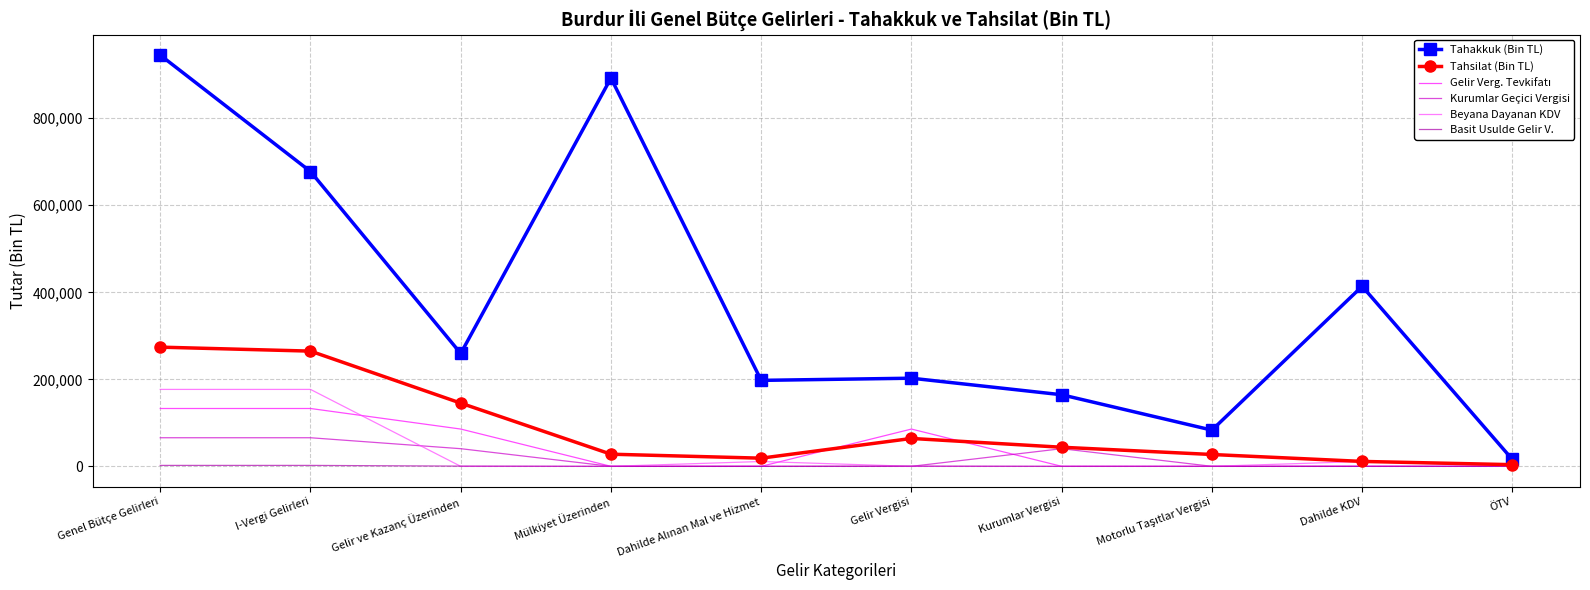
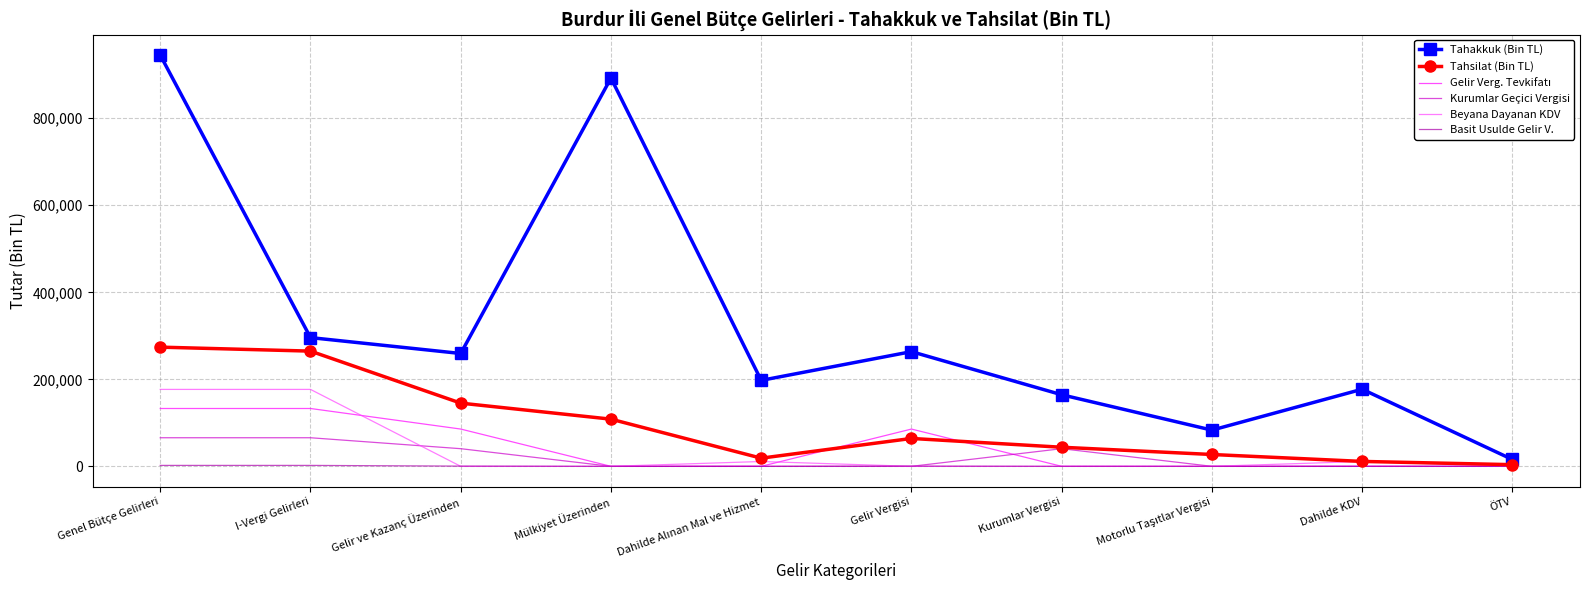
  {
    "Tahakkuk (Bin TL)": {
      "Genel Bütçe Gelirleri": "950,000",
-     "I-Vergi Gelirleri": "680,000",
+     "I-Vergi Gelirleri": "300,000",
      "Gelir ve Kazanç Üzerinden": "260,000",
      "Mülkiyet Üzerinden": "890,000",
      "Dahilde Alınan Mal ve Hizmet": "200,000",
-     "Gelir Vergisi": "200,000",
+     "Gelir Vergisi": "260,000",
      "Kurumlar Vergisi": "160,000",
      "Motorlu Taşıtlar Vergisi": "80,000",
-     "Dahilde KDV": "410,000",
+     "Dahilde KDV": "180,000",
      "ÖTV": "20,000"
    },
    "Tahsilat (Bin TL)": {
      "Genel Bütçe Gelirleri": "270,000",
      "I-Vergi Gelirleri": "260,000",
      "Gelir ve Kazanç Üzerinden": "150,000",
-     "Mülkiyet Üzerinden": "30,000",
+     "Mülkiyet Üzerinden": "110,000",
      "Dahilde Alınan Mal ve Hizmet": "20,000",
      "Gelir Vergisi": "60,000",
      "Motorlu Taşıtlar Vergisi": "30,000"
    },
    "Gelir Verg. Tevkifatı": {
      "Genel Bütçe Gelirleri": "130,000",
      "I-Vergi Gelirleri": "130,000",
      "Gelir ve Kazanç Üzerinden": "90,000",
      "Gelir Vergisi": "90,000"
    },
    "Beyana Dayanan KDV": {
      "Genel Bütçe Gelirleri": "180,000",
      "I-Vergi Gelirleri": "180,000",
      "Dahilde Alınan Mal ve Hizmet": "10,000"
    }
  }
